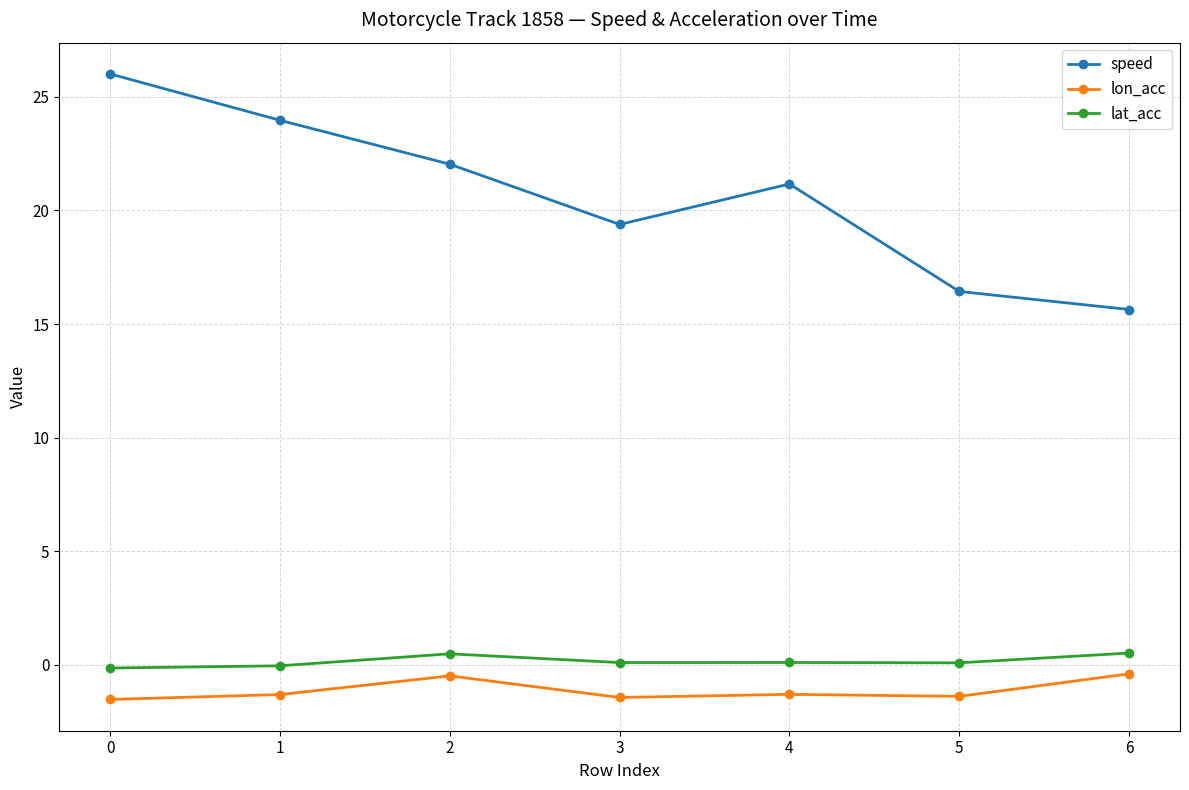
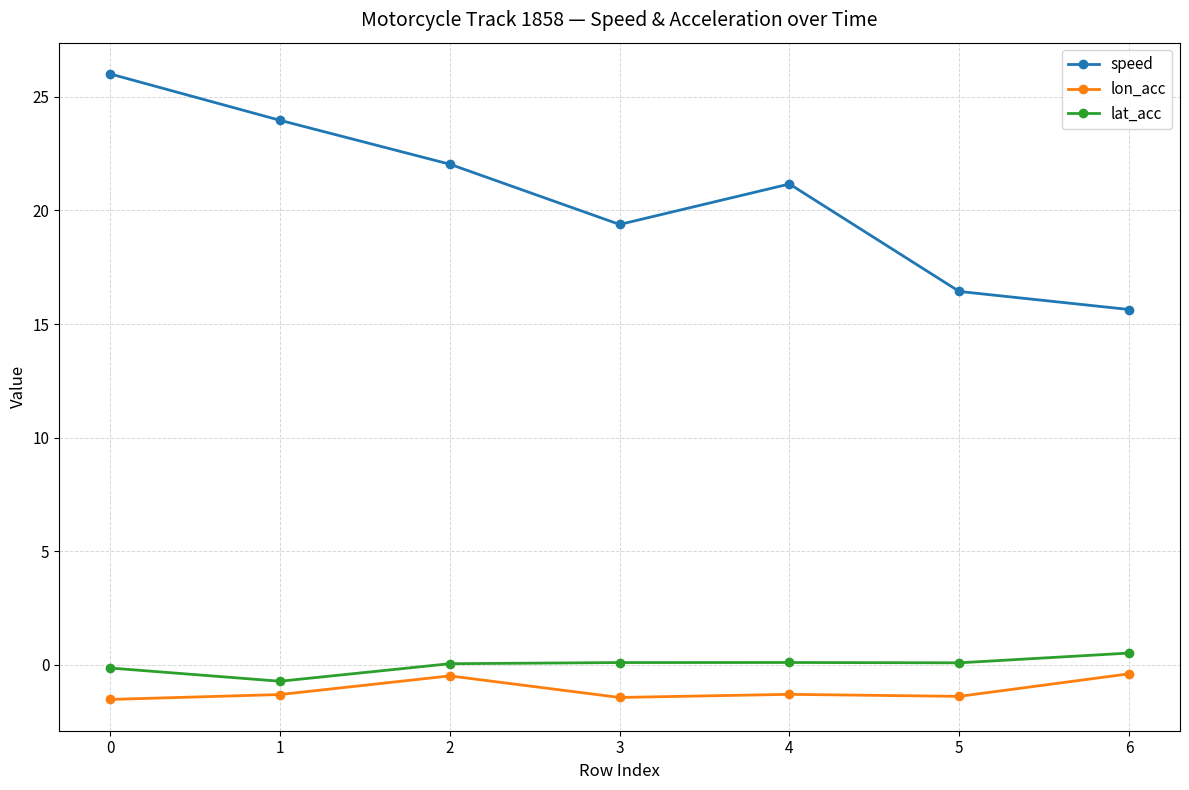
  {
    "speed": {
      "0": 26.0,
      "1": 24.0,
      "2": 22.0,
      "3": 19.4,
      "4": 21.2,
      "5": 16.4,
      "6": 15.6
    },
    "lon_acc": {
      "0": -1.5,
      "1": -1.3,
      "2": -0.5,
      "3": -1.4,
      "4": -1.3,
      "5": -1.4,
      "6": -0.4
    },
    "lat_acc": {
      "0": -0.1,
-     "1": 0.0,
-     "2": 0.5,
+     "1": -0.7,
+     "2": 0.0,
      "3": 0.1,
      "4": 0.1,
      "5": 0.1,
      "6": 0.5
    }
  }
